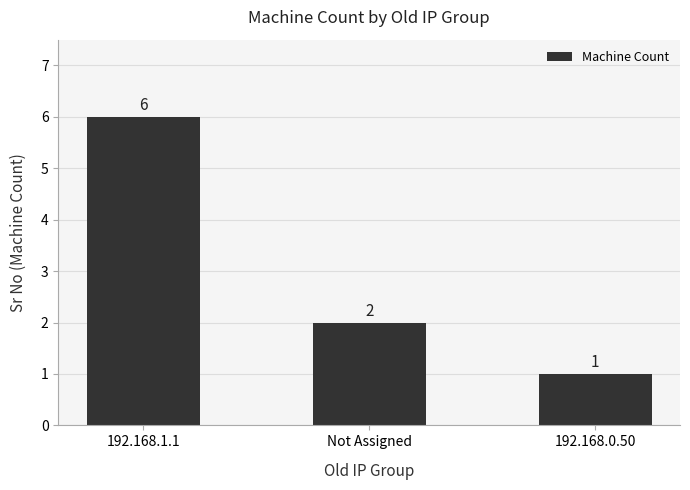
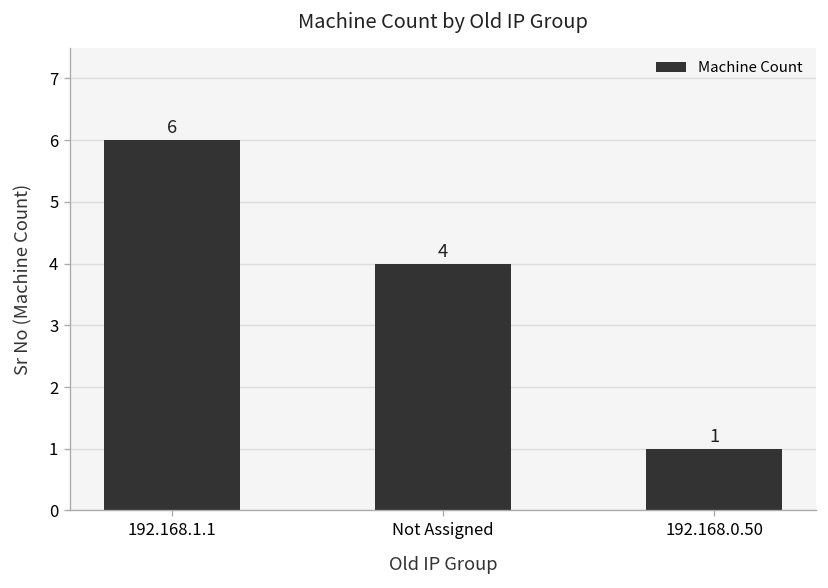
  {
    "192.168.1.1": 6,
-   "Not Assigned": 2,
+   "Not Assigned": 4,
    "192.168.0.50": 1
  }
